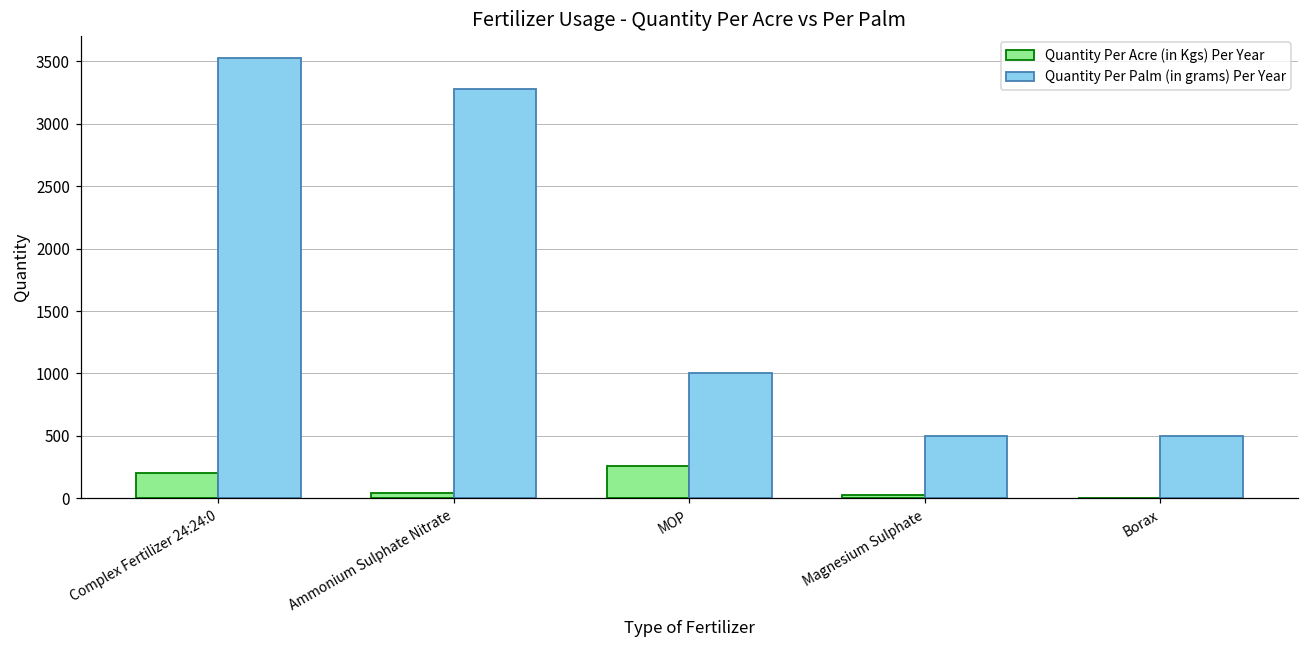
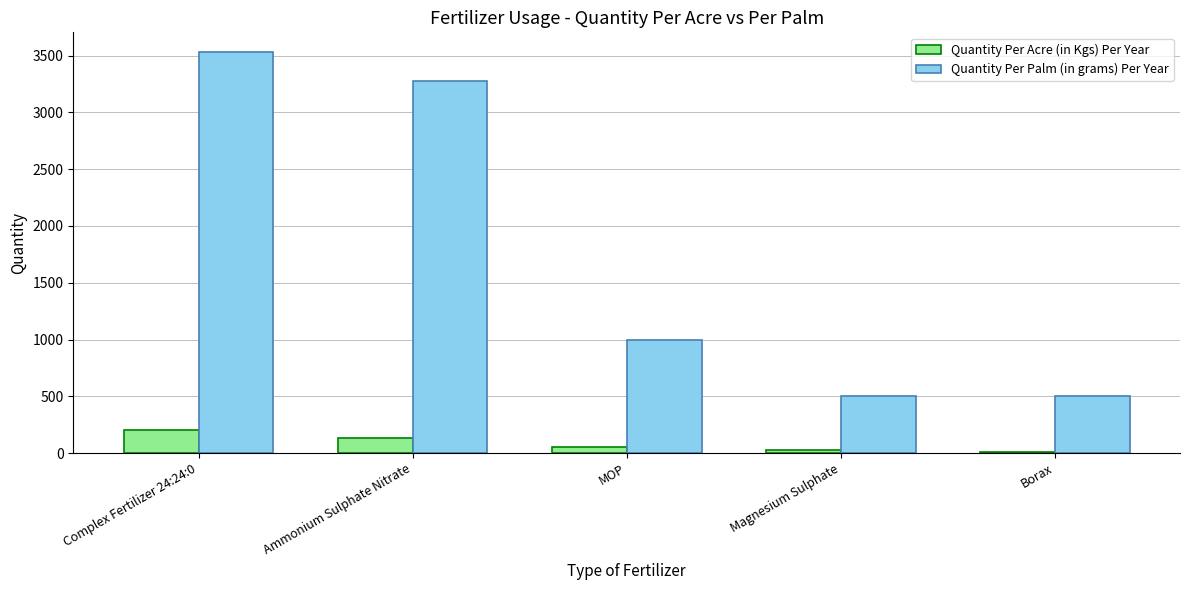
  {
    "Quantity Per Acre (in Kgs) Per Year": {
      "Complex Fertilizer 24:24:0": 200,
-     "Ammonium Sulphate Nitrate": 40,
-     "MOP": 260,
+     "Ammonium Sulphate Nitrate": 130,
+     "MOP": 60,
      "Magnesium Sulphate": 30
    },
    "Quantity Per Palm (in grams) Per Year": {
      "Complex Fertilizer 24:24:0": 3530,
      "Ammonium Sulphate Nitrate": 3280,
      "MOP": 1000,
      "Magnesium Sulphate": 500,
      "Borax": 500
    }
  }
